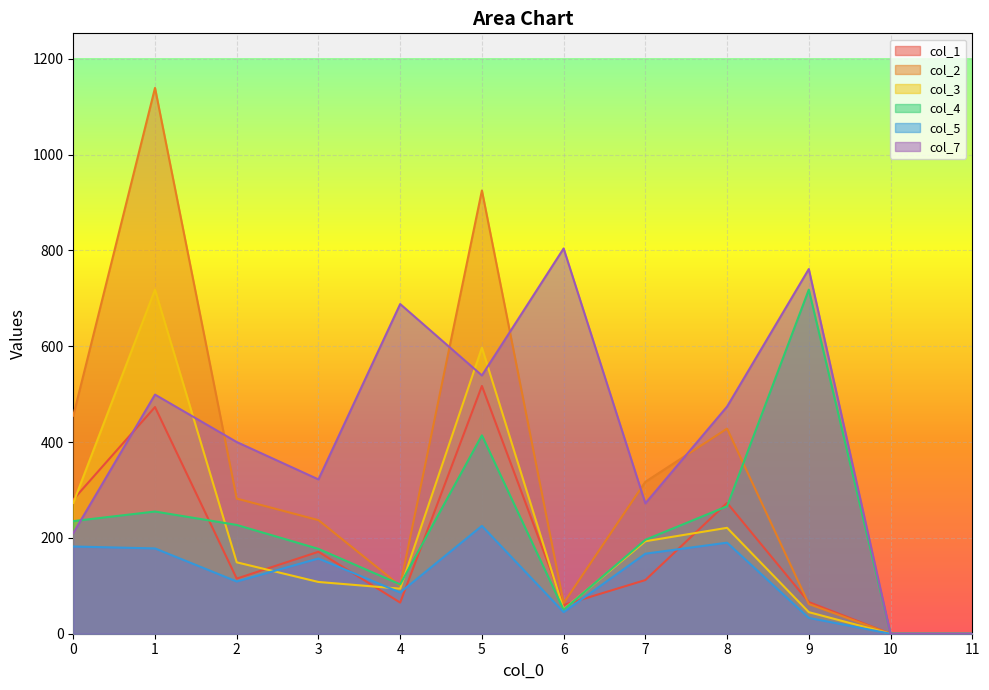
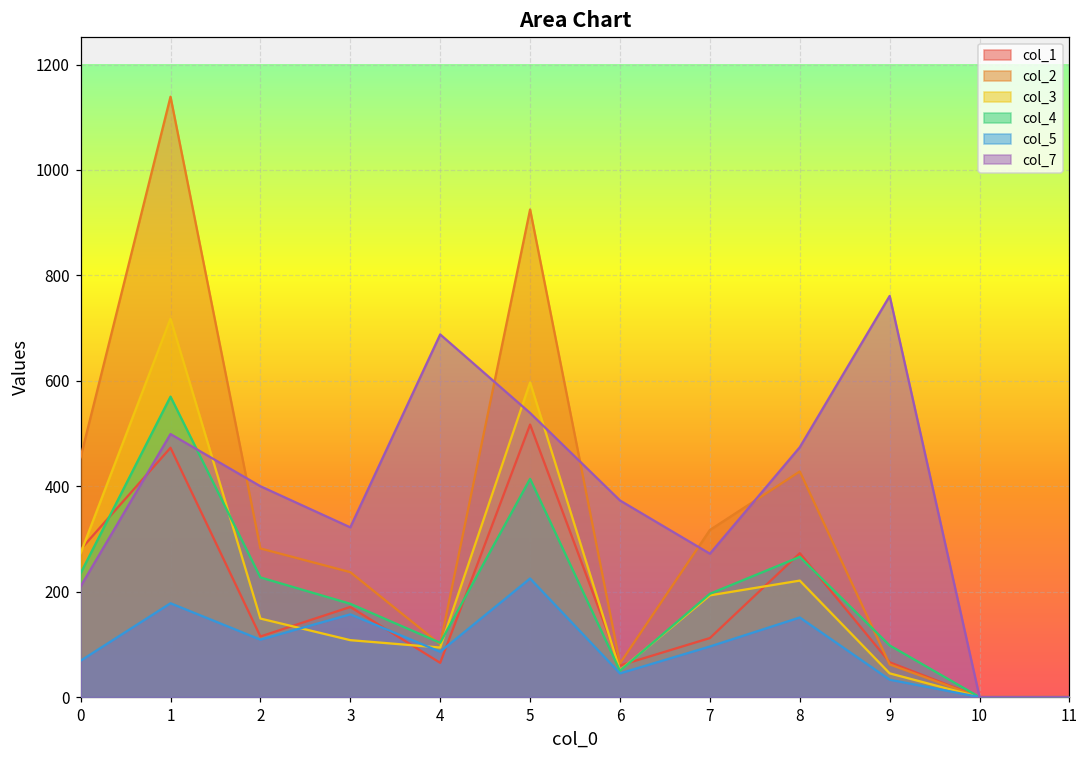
  {
    "col_4": {
      "0": 240,
-     "1": 260,
+     "1": 570,
      "2": 230,
      "3": 180,
      "5": 410,
      "8": 270,
-     "9": 720
+     "9": 100
    },
    "col_5": {
-     "0": 180,
+     "0": 70,
      "1": 180,
      "2": 110,
      "3": 160,
      "4": 90,
      "5": 230,
-     "7": 170,
-     "8": 190,
+     "7": 100,
+     "8": 150,
      "9": 30
    },
    "col_7": {
      "0": 210,
      "1": 500,
      "2": 400,
      "3": 320,
      "4": 690,
      "5": 540,
-     "6": 800,
+     "6": 370,
      "7": 270,
      "8": 470,
      "9": 760
    }
  }
